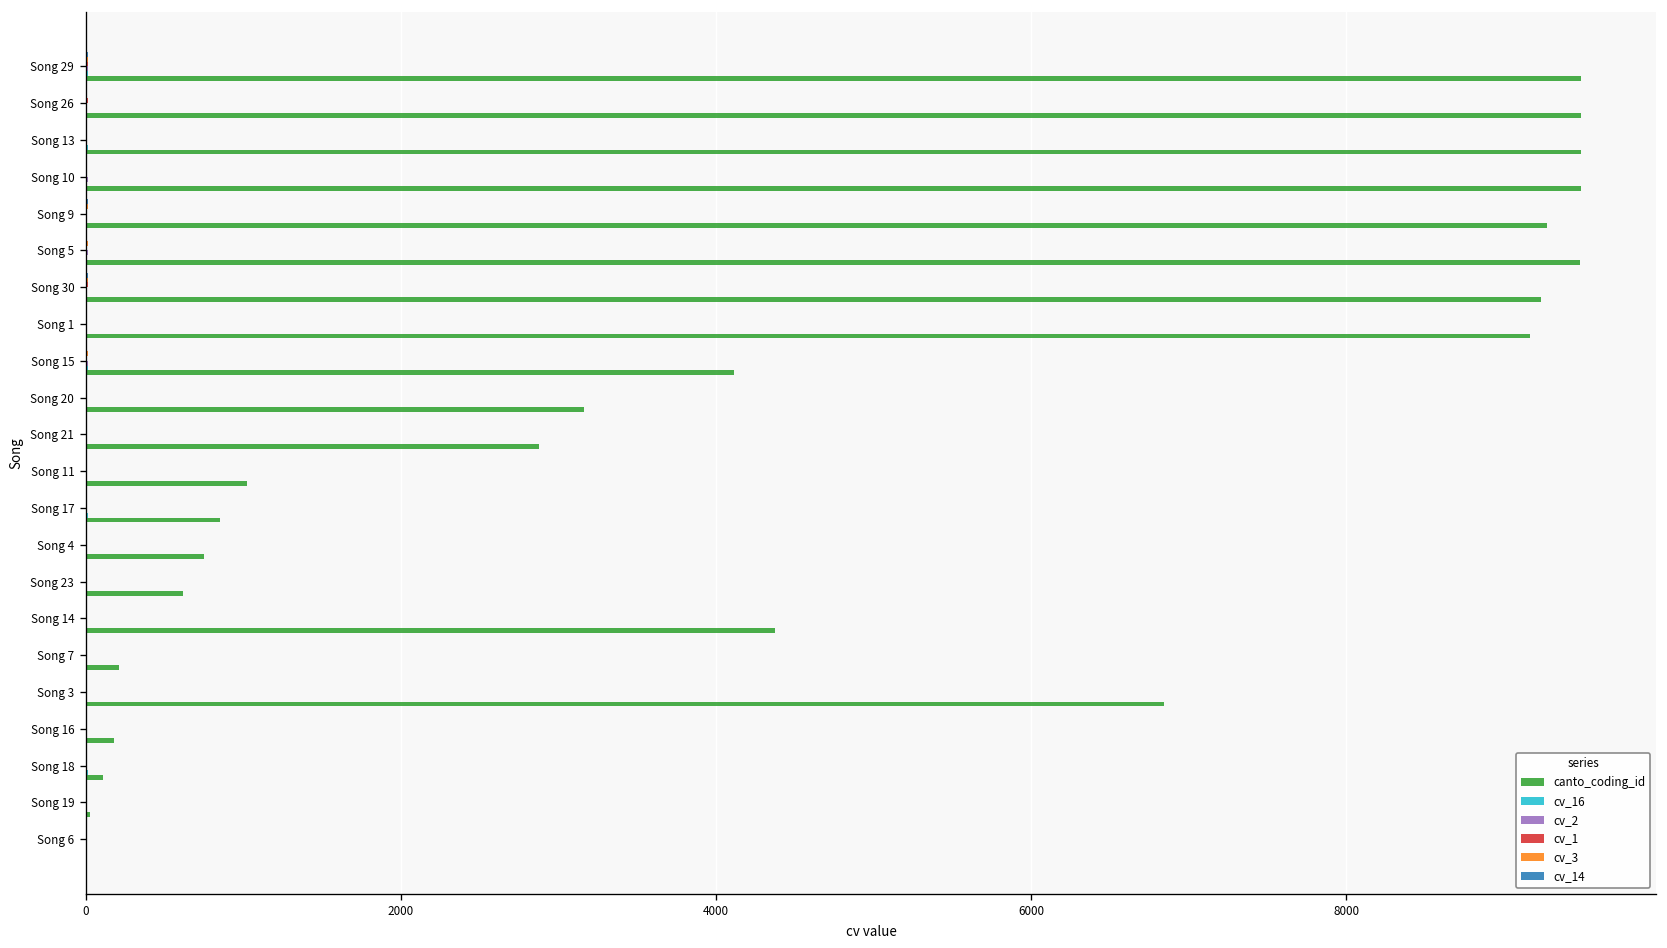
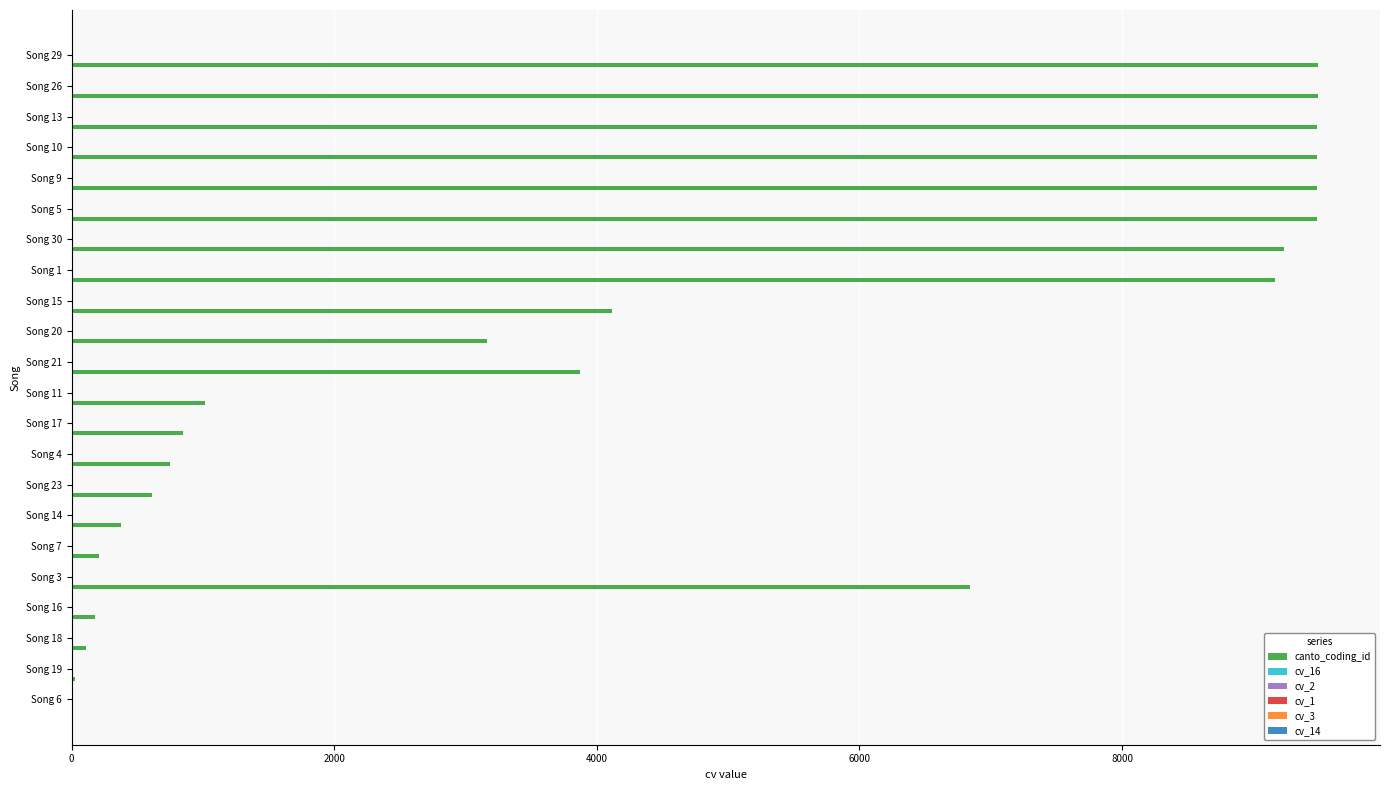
  {
    "canto_coding_id": {
      "Song 29": 9490,
      "Song 26": 9490,
      "Song 13": 9490,
      "Song 10": 9490,
-     "Song 9": 9280,
+     "Song 9": 9490,
      "Song 5": 9480,
      "Song 30": 9230,
      "Song 1": 9170,
      "Song 15": 4110,
      "Song 20": 3160,
-     "Song 21": 2880,
+     "Song 21": 3880,
      "Song 11": 1020,
      "Song 17": 850,
      "Song 4": 750,
      "Song 23": 620,
-     "Song 14": 4370,
+     "Song 14": 380,
      "Song 7": 210,
      "Song 3": 6850,
      "Song 16": 180,
      "Song 18": 110,
      "Song 19": 30
    },
    "cv_16": {
      "Song 19": 0
    },
    "cv_2": {
      "Song 26": 0
    },
    "cv_1": {
      "Song 19": 0
    },
    "cv_14": {
      "Song 26": 0
    }
  }
